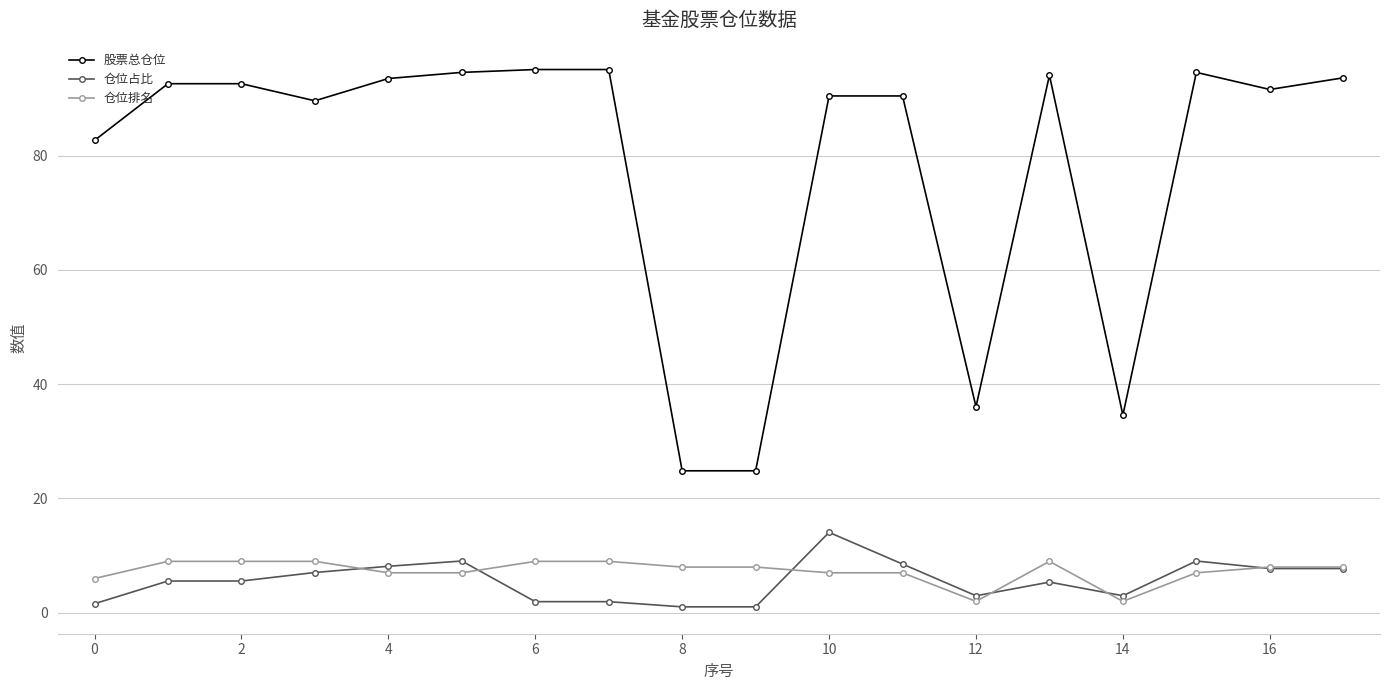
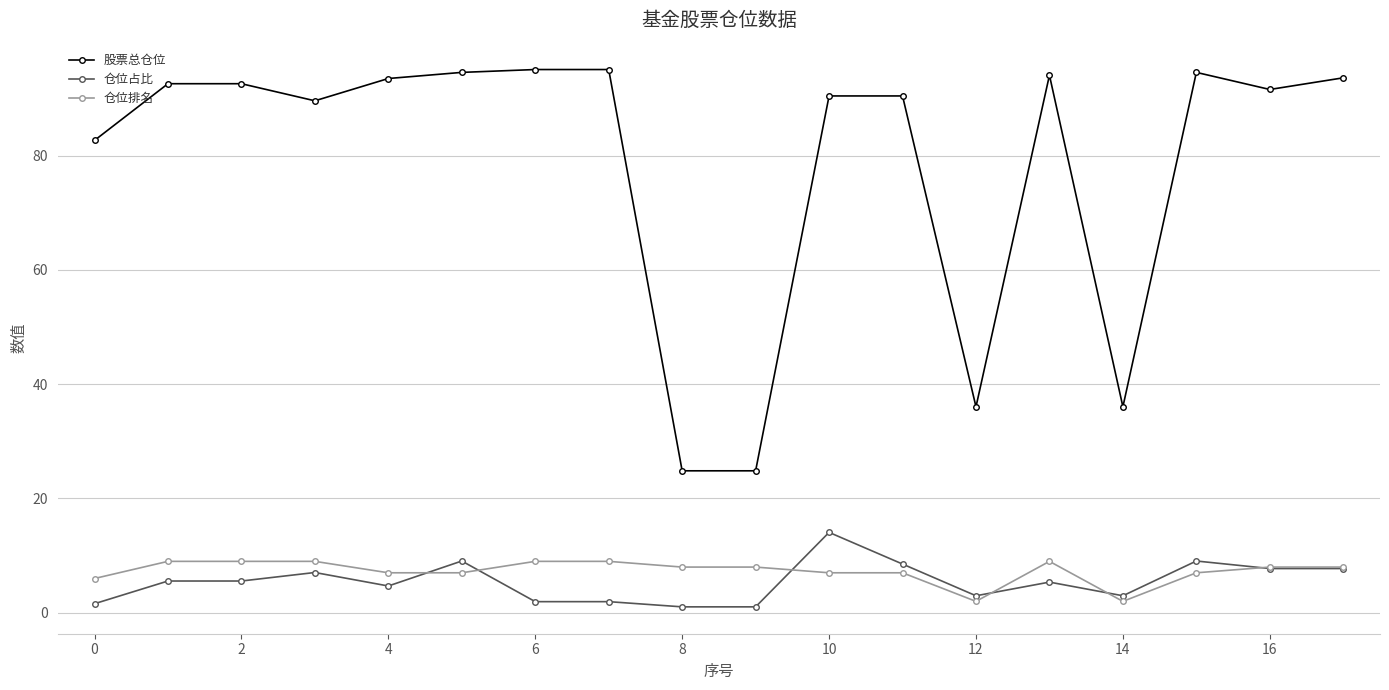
  {
    "股票总仓位": {
      "0": 83,
      "2": 93,
      "4": 93,
      "6": 95,
      "8": 25,
      "10": 90,
      "12": 36,
-     "14": 35,
+     "14": 36,
      "16": 92
    },
    "仓位占比": {
      "0": 2,
      "2": 6,
-     "4": 8,
+     "4": 5,
      "6": 2,
      "8": 1,
      "10": 14,
      "12": 3,
      "14": 3
    },
    "仓位排名": {
      "0": 6,
      "2": 9,
      "4": 7,
      "6": 9,
      "8": 8,
      "10": 7,
      "12": 2,
      "14": 2
    }
  }
